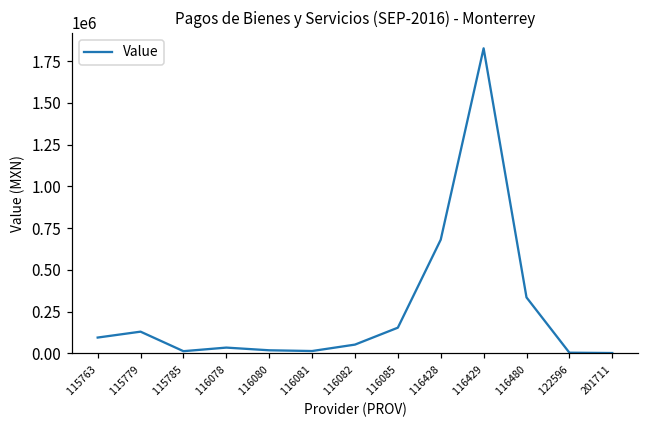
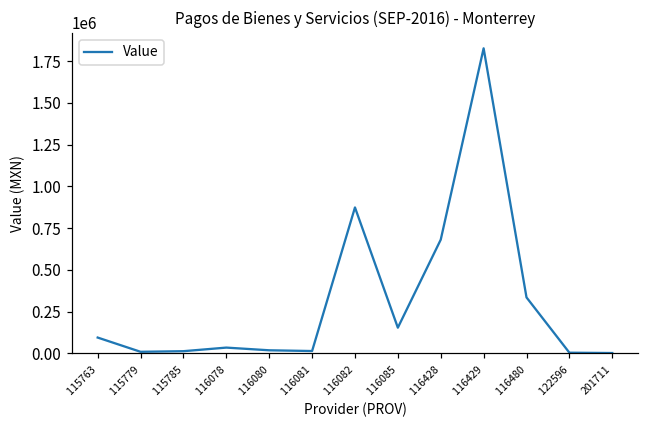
  {
    "115763": 100000,
-   "115779": 130000,
+   "115779": 10000,
    "115785": 10000,
    "116078": 40000,
    "116080": 20000,
    "116081": 10000,
-   "116082": 50000,
+   "116082": 870000,
    "116085": 150000,
    "116428": 680000,
    "116429": 1830000,
    "116480": 340000,
    "122596": 0,
    "201711": 0
  }
